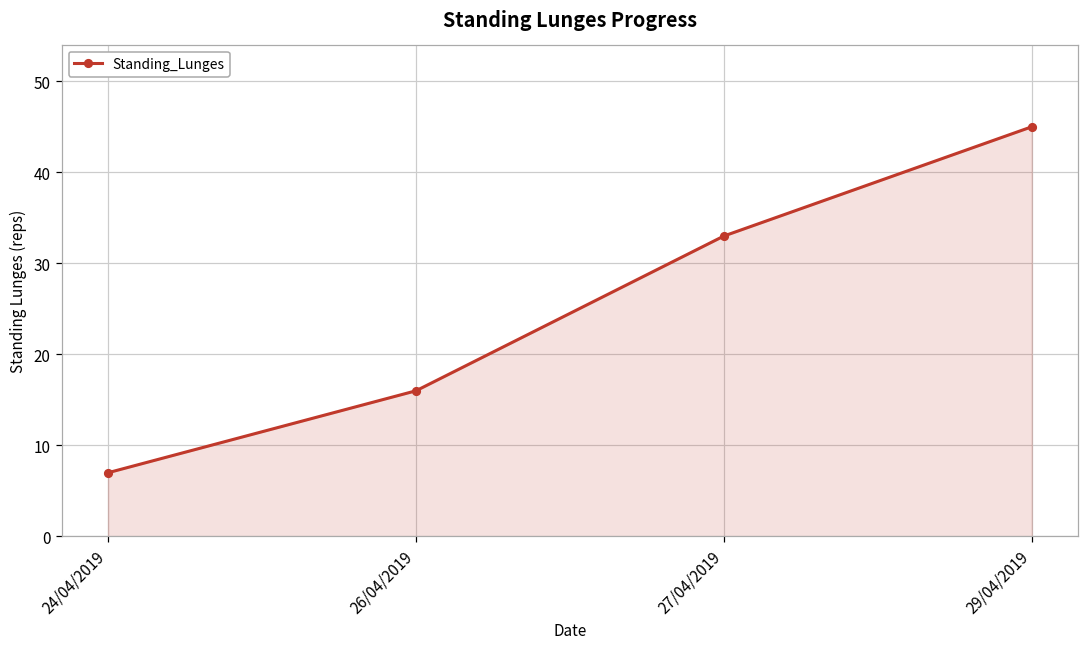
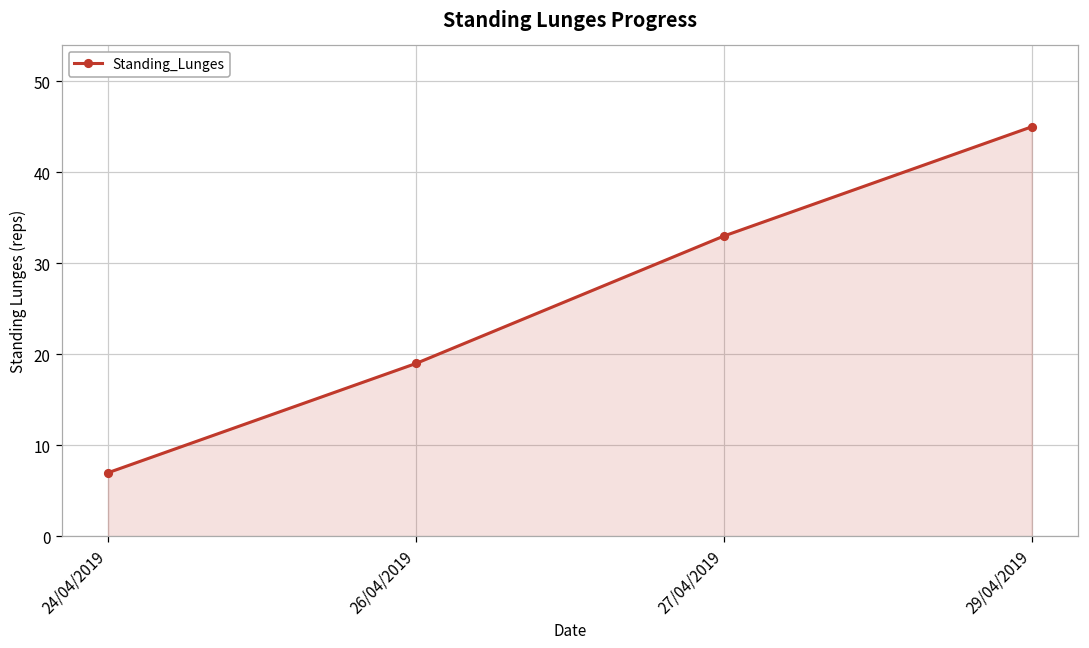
  {
    "24/04/2019": 7,
-   "26/04/2019": 16,
+   "26/04/2019": 19,
    "27/04/2019": 33,
    "29/04/2019": 45
  }
